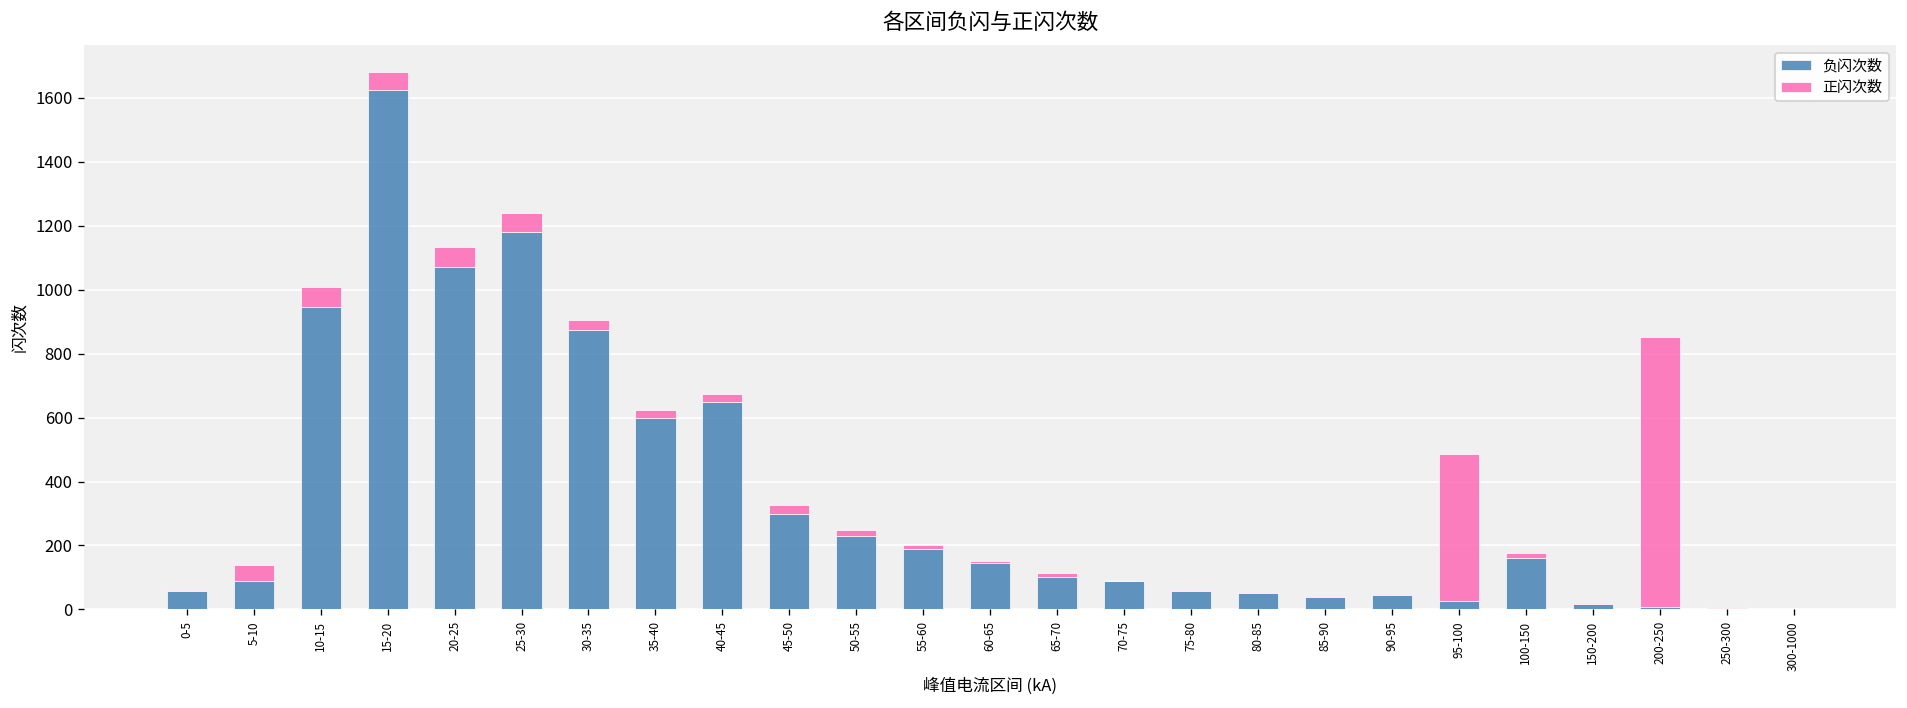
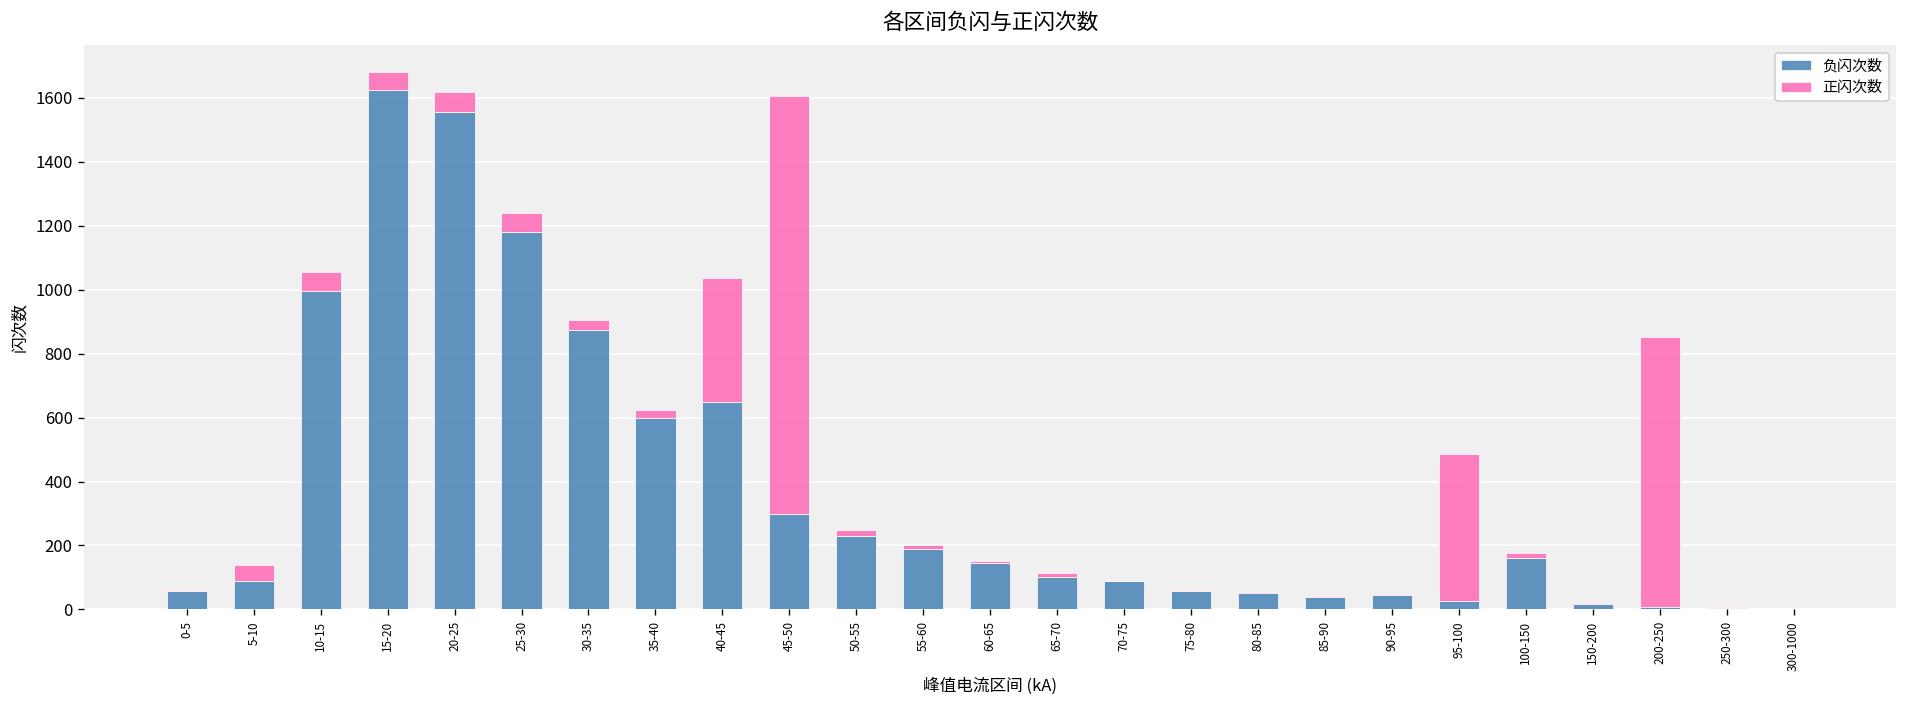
  {
    "负闪次数": {
      "0-5": 60,
      "5-10": 90,
-     "10-15": 950,
+     "10-15": 990,
      "15-20": 1620,
-     "20-25": 1070,
+     "20-25": 1560,
      "25-30": 1180,
      "30-35": 870,
      "35-40": 600,
      "40-45": 650,
      "45-50": 300,
      "50-55": 230,
      "55-60": 190,
      "60-65": 150,
      "65-70": 100,
      "70-75": 90,
      "75-80": 60,
      "80-85": 50,
      "85-90": 40,
      "90-95": 50,
      "95-100": 30,
      "100-150": 160,
      "150-200": 20,
      "300-1000": 0
    },
    "正闪次数": {
      "5-10": 50,
      "10-15": 60,
      "15-20": 60,
      "20-25": 60,
      "25-30": 60,
      "30-35": 30,
      "35-40": 30,
-     "40-45": 30,
-     "45-50": 30,
+     "40-45": 390,
+     "45-50": 1310,
      "50-55": 20,
      "55-60": 10,
      "65-70": 10,
      "95-100": 460,
      "100-150": 20,
      "200-250": 840
    }
  }
